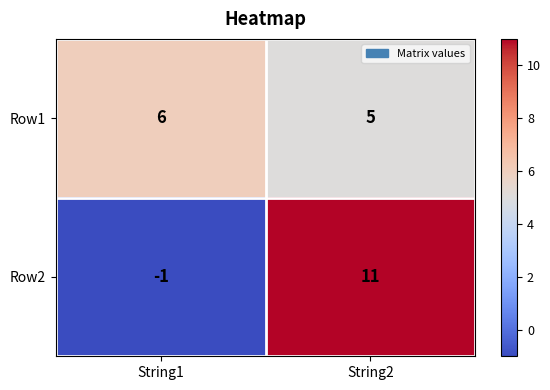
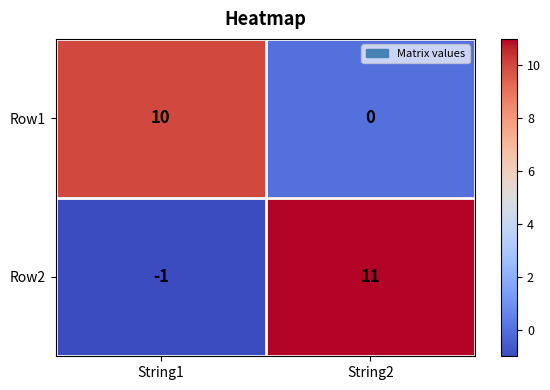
  {
    "Row1": {
-     "String1": 6,
-     "String2": 5
+     "String1": 10,
+     "String2": 0
    },
    "Row2": {
      "String1": -1,
      "String2": 11
    }
  }
